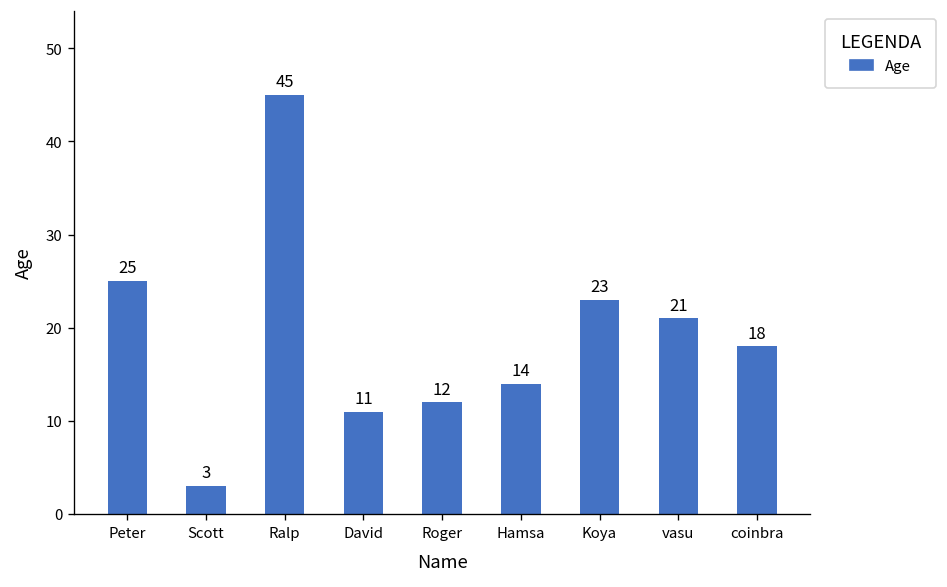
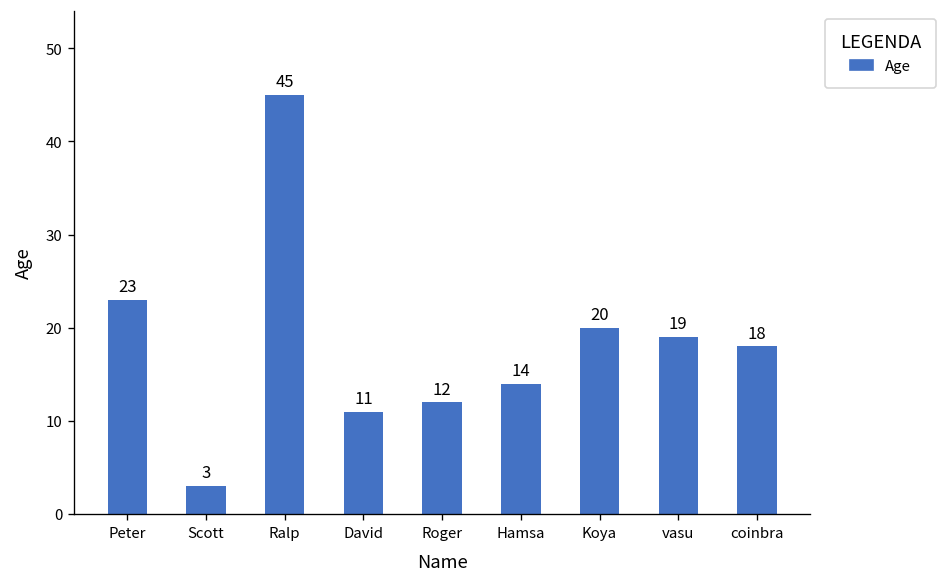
  {
-   "Peter": 25,
+   "Peter": 23,
    "Scott": 3,
    "Ralp": 45,
    "David": 11,
    "Roger": 12,
    "Hamsa": 14,
-   "Koya": 23,
-   "vasu": 21,
+   "Koya": 20,
+   "vasu": 19,
    "coinbra": 18
  }
